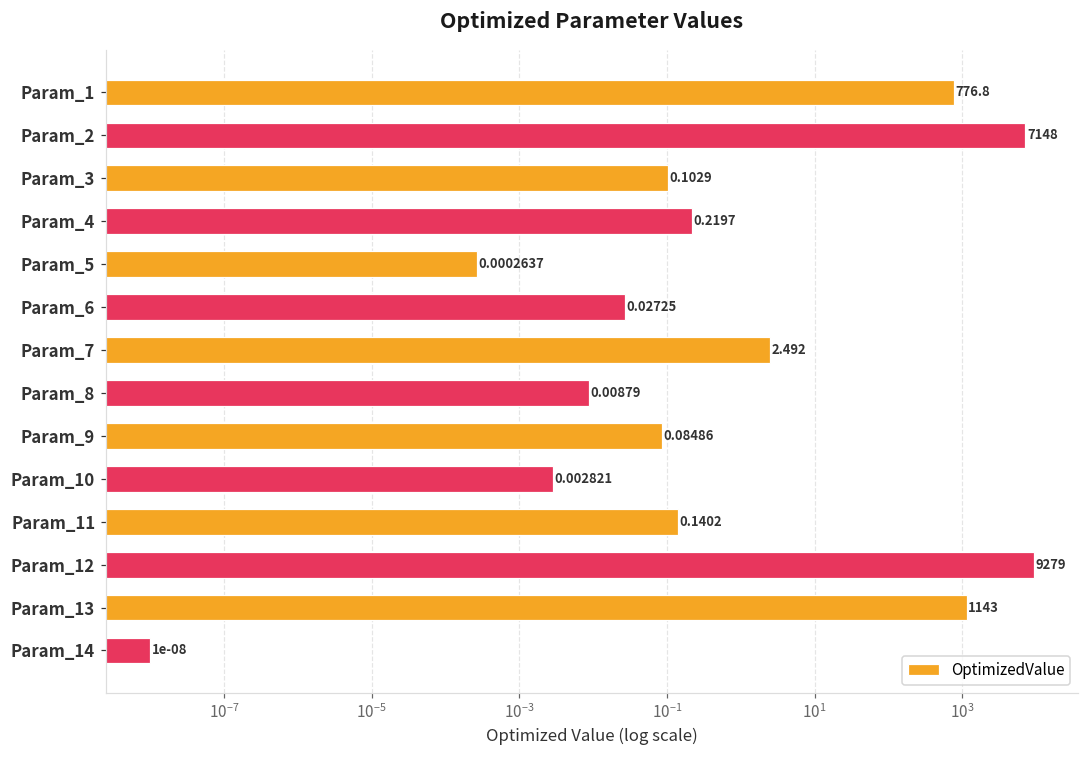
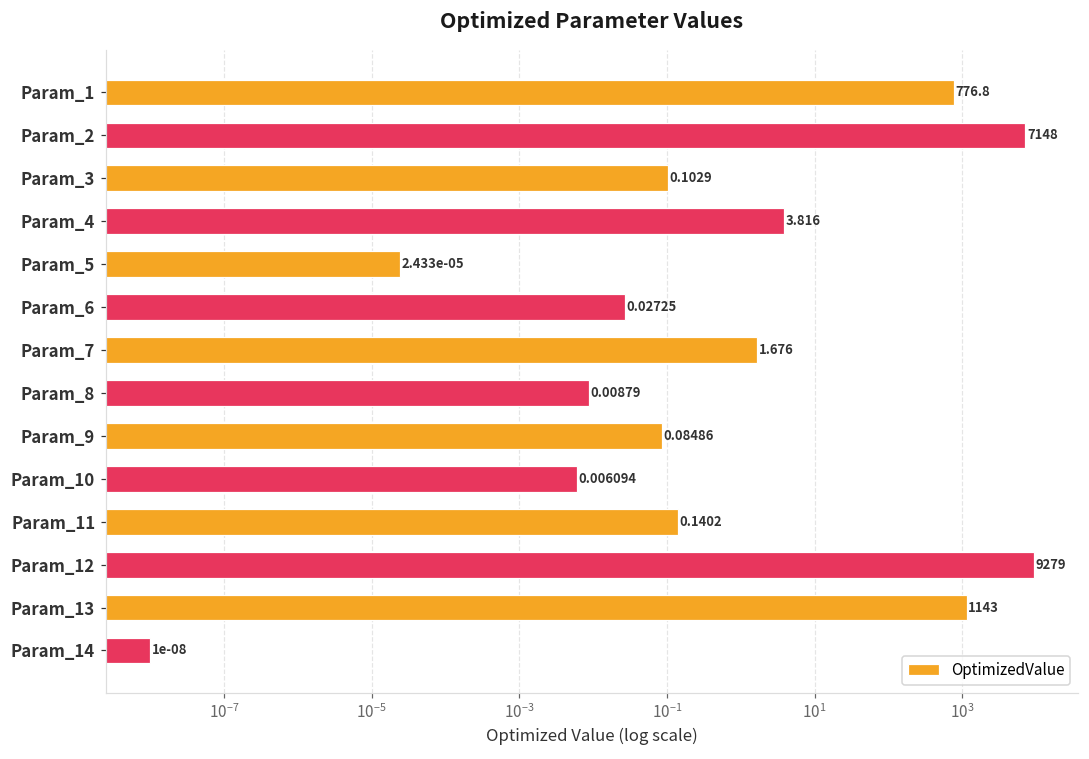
  {
    "Param_1": "776.8",
    "Param_2": "7148",
    "Param_3": "0.1029",
-   "Param_4": "0.2197",
-   "Param_5": "0.0002637",
+   "Param_4": "3.816",
+   "Param_5": "2.433e-05",
    "Param_6": "0.02725",
-   "Param_7": "2.492",
+   "Param_7": "1.676",
    "Param_8": "0.00879",
    "Param_9": "0.08486",
-   "Param_10": "0.002821",
+   "Param_10": "0.006094",
    "Param_11": "0.1402",
    "Param_12": "9279",
    "Param_13": "1143",
    "Param_14": "1e-08"
  }
